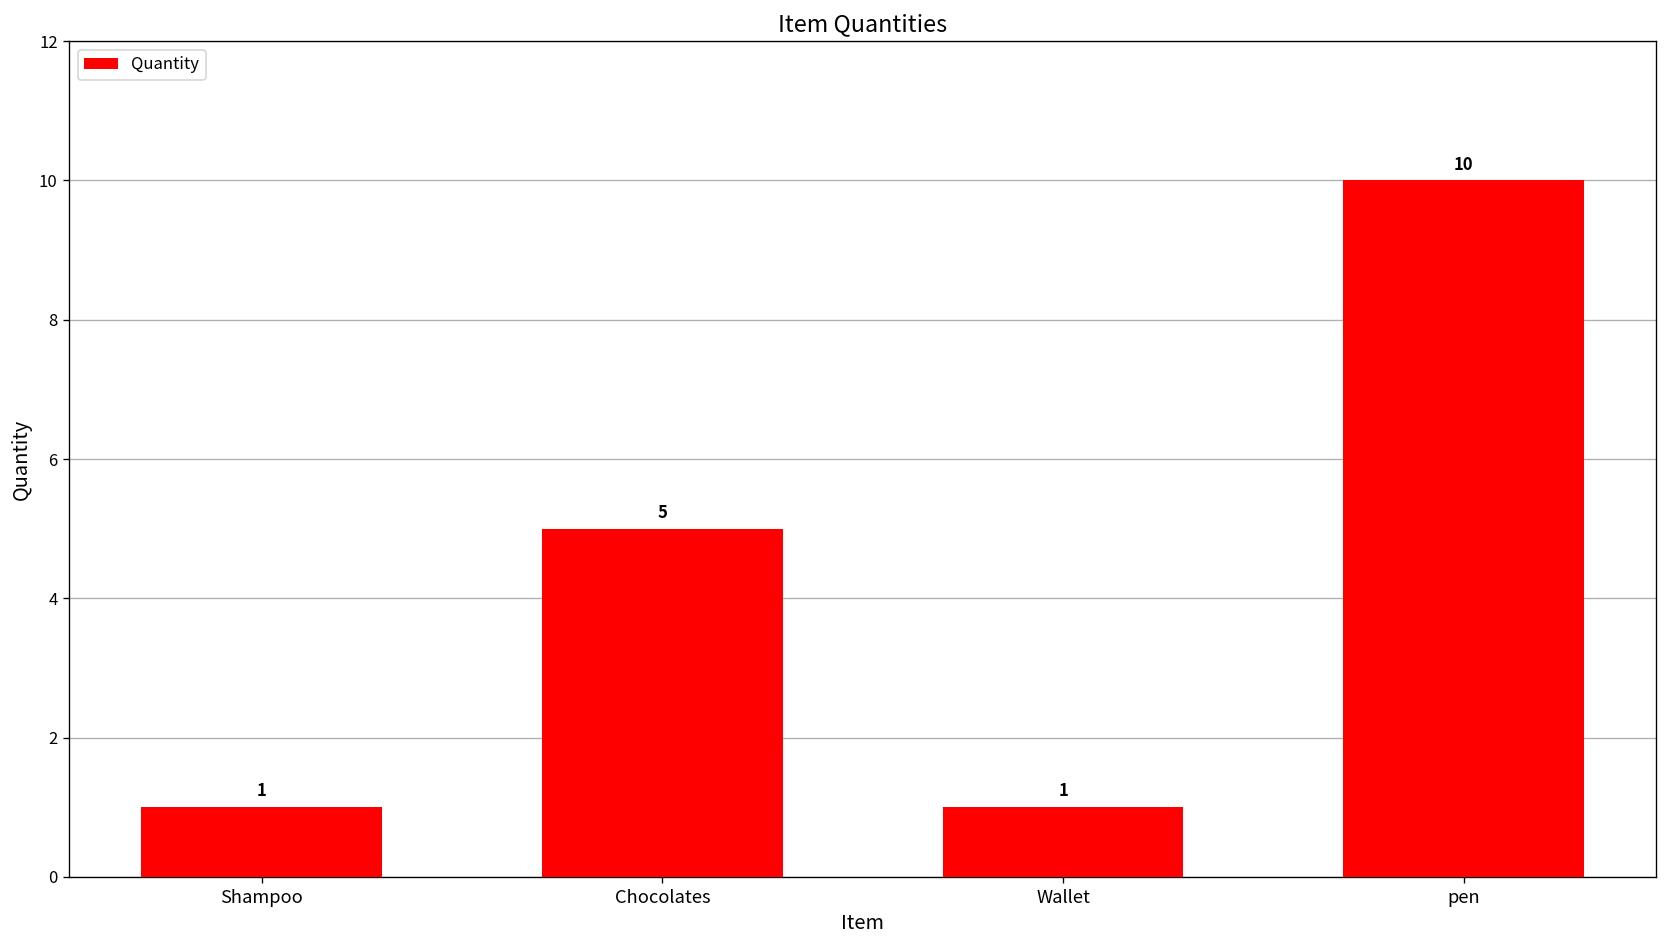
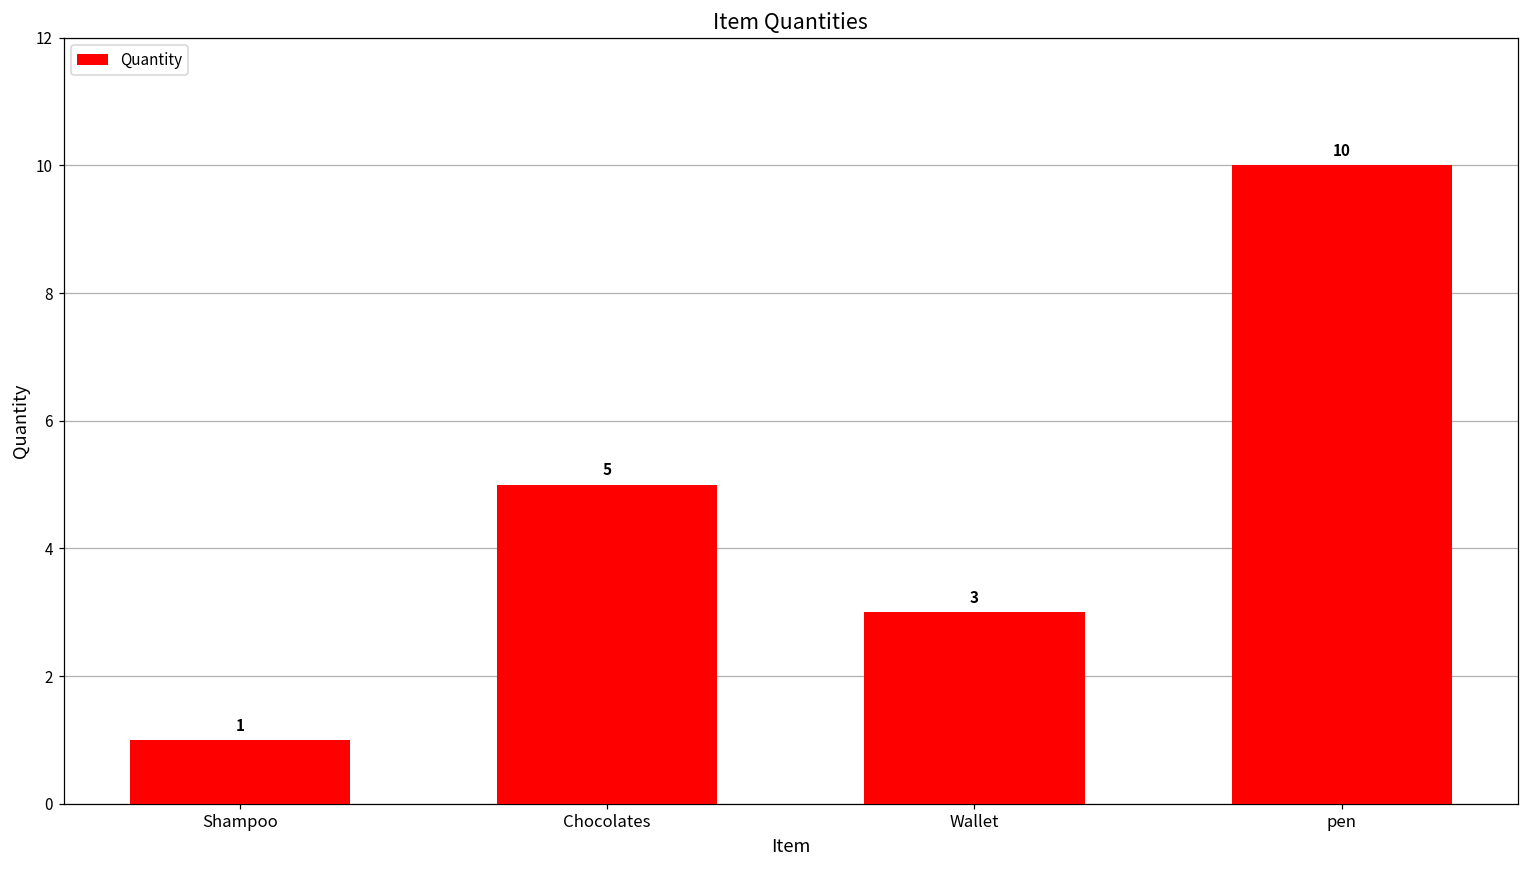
  {
    "Shampoo": 1,
    "Chocolates": 5,
-   "Wallet": 1,
+   "Wallet": 3,
    "pen": 10
  }
